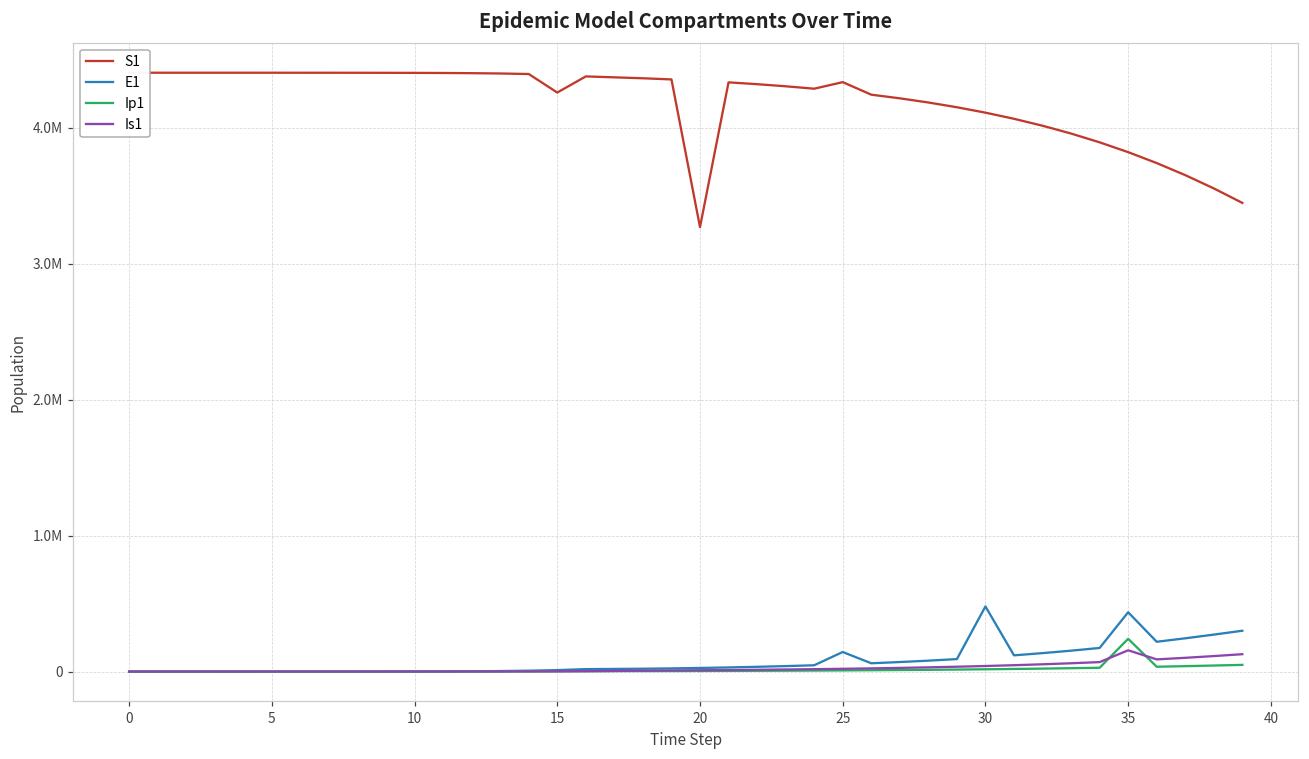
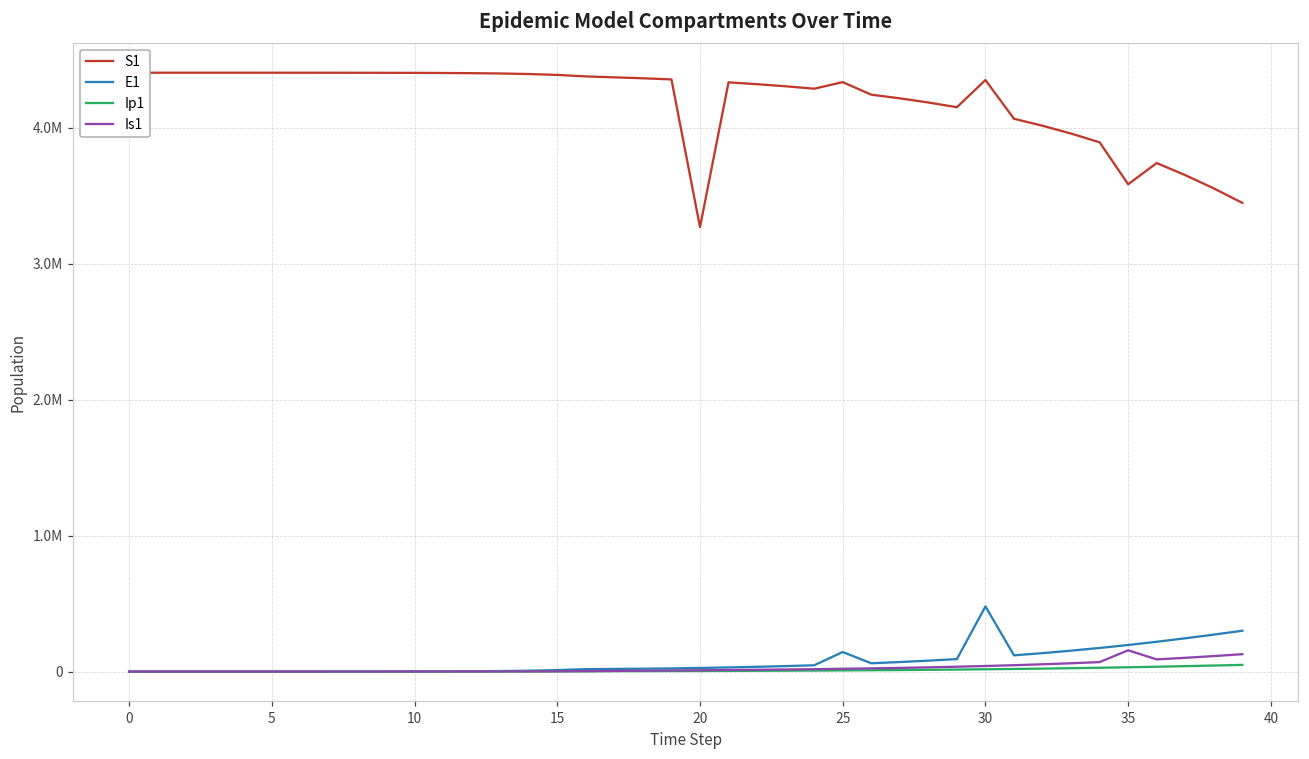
  {
    "S1": {
      "5": 4400000,
      "10": 4400000,
-     "15": 4260000,
+     "15": 4390000,
      "20": 3270000,
      "25": 4330000,
-     "30": 4110000,
-     "35": 3820000
+     "30": 4350000,
+     "35": 3580000
    },
    "E1": {
      "25": 140000,
      "30": 480000,
-     "35": 440000
+     "35": 200000
    },
    "Ip1": {
      "30": 20000,
-     "35": 240000
+     "35": 30000
    },
    "Is1": {
      "30": 40000,
      "35": 160000
    }
  }
